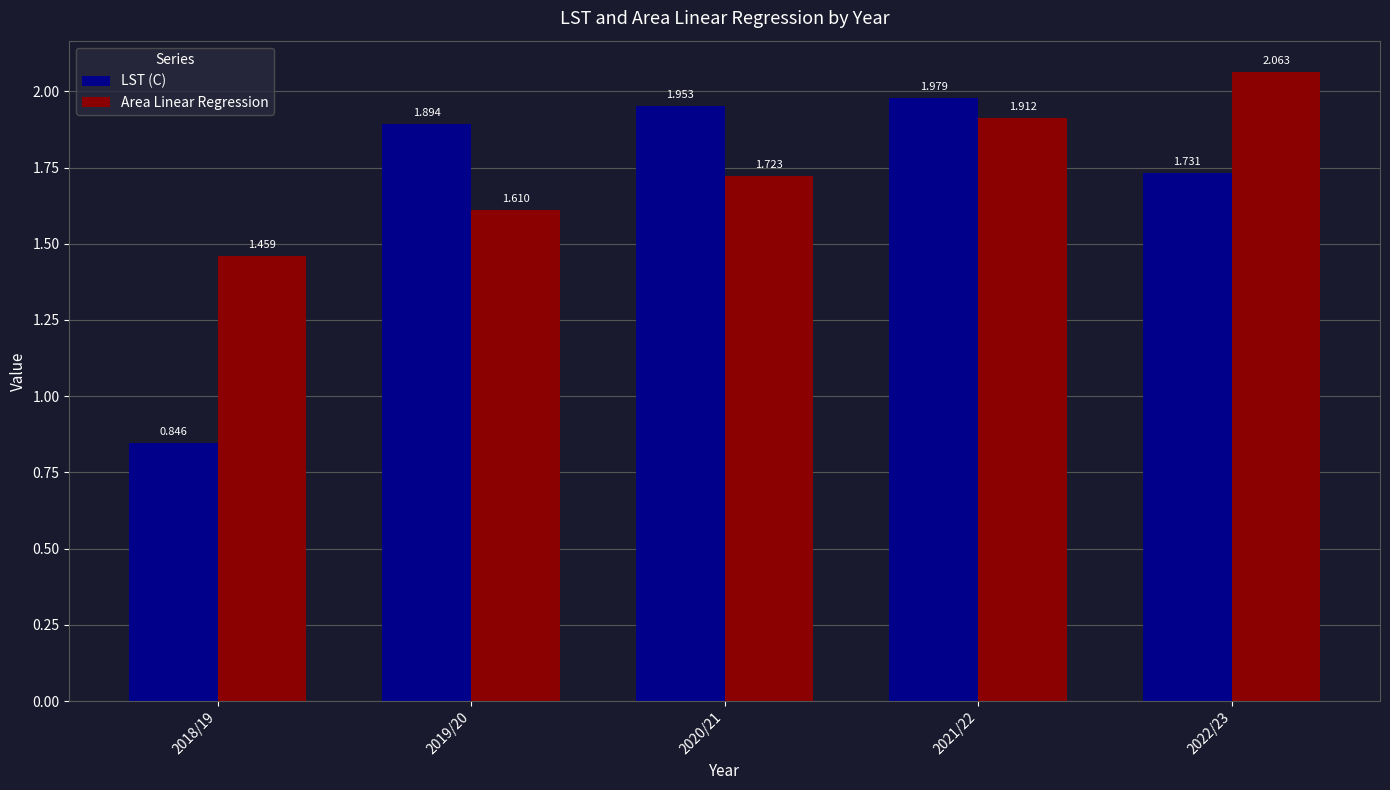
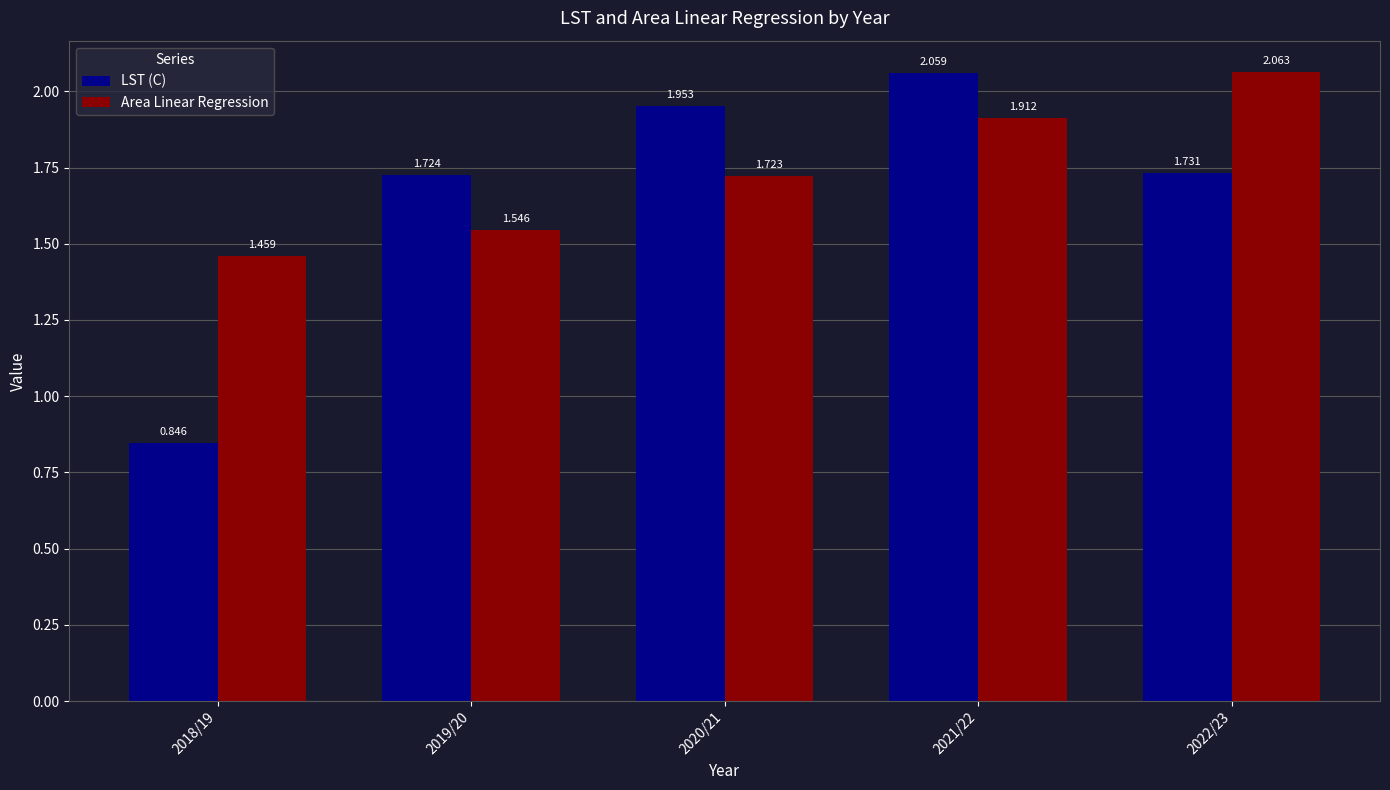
  {
    "LST (C)": {
      "2018/19": 0.846,
-     "2019/20": 1.894,
+     "2019/20": 1.724,
      "2020/21": 1.953,
-     "2021/22": 1.979,
+     "2021/22": 2.059,
      "2022/23": 1.731
    },
    "Area Linear Regression": {
      "2018/19": 1.459,
-     "2019/20": 1.610,
+     "2019/20": 1.546,
      "2020/21": 1.723,
      "2021/22": 1.912,
      "2022/23": 2.063
    }
  }
